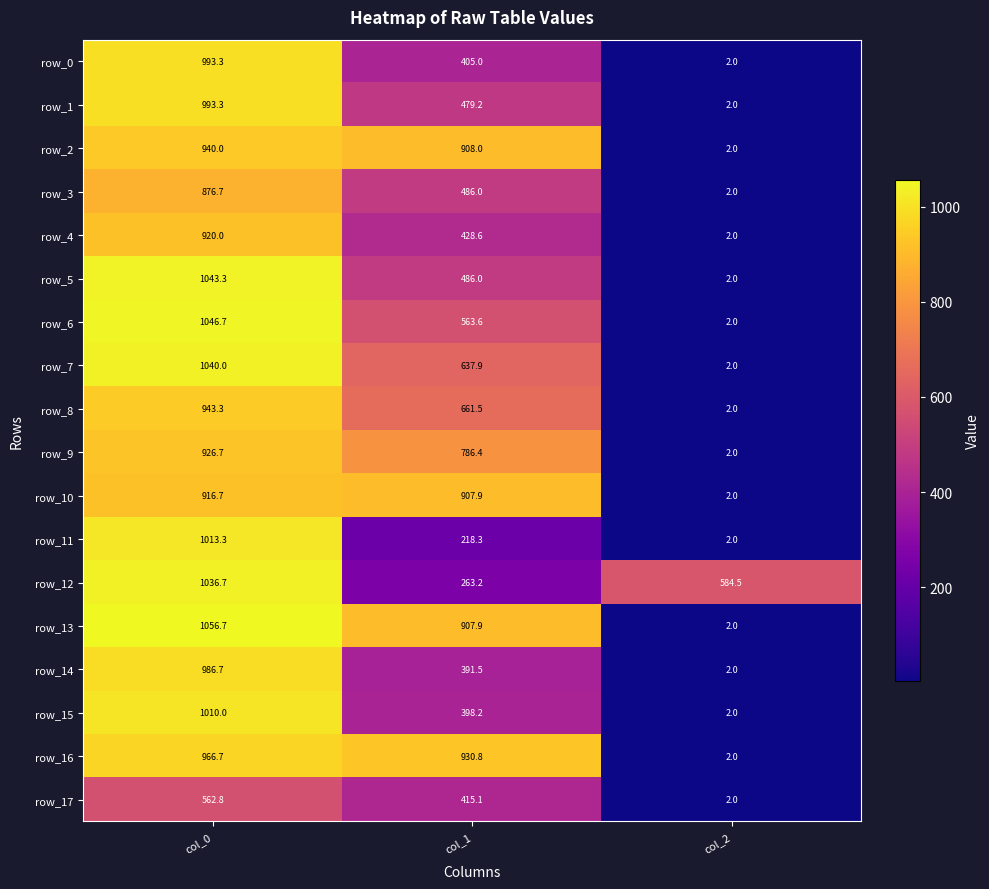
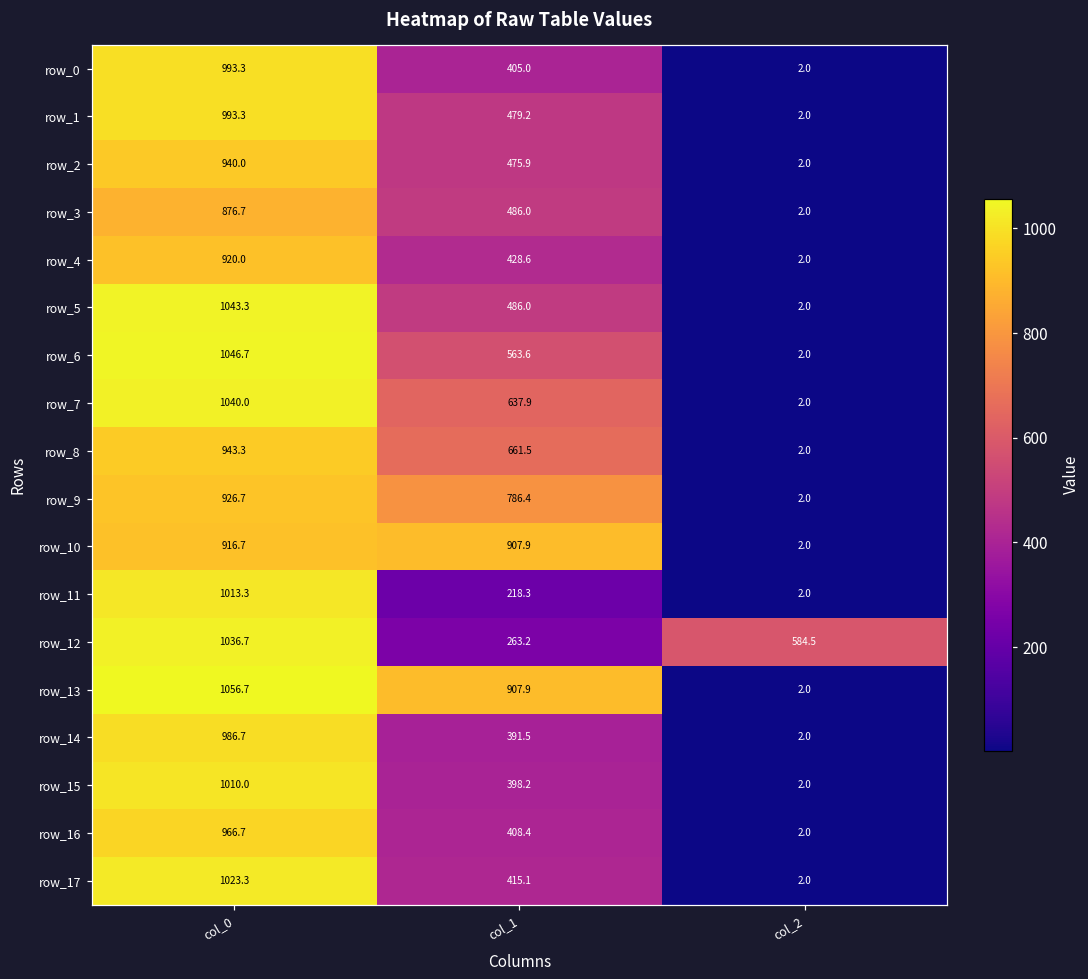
  {
    "row_0": {
      "col_0": 993.3,
      "col_1": 405.0,
      "col_2": 2.0
    },
    "row_1": {
      "col_0": 993.3,
      "col_1": 479.2,
      "col_2": 2.0
    },
    "row_2": {
      "col_0": 940.0,
-     "col_1": 908.0,
+     "col_1": 475.9,
      "col_2": 2.0
    },
    "row_3": {
      "col_0": 876.7,
      "col_1": 486.0,
      "col_2": 2.0
    },
    "row_4": {
      "col_0": 920.0,
      "col_1": 428.6,
      "col_2": 2.0
    },
    "row_5": {
      "col_0": 1043.3,
      "col_1": 486.0,
      "col_2": 2.0
    },
    "row_6": {
      "col_0": 1046.7,
      "col_1": 563.6,
      "col_2": 2.0
    },
    "row_7": {
      "col_0": 1040.0,
      "col_1": 637.9,
      "col_2": 2.0
    },
    "row_8": {
      "col_0": 943.3,
      "col_1": 661.5,
      "col_2": 2.0
    },
    "row_9": {
      "col_0": 926.7,
      "col_1": 786.4,
      "col_2": 2.0
    },
    "row_10": {
      "col_0": 916.7,
      "col_1": 907.9,
      "col_2": 2.0
    },
    "row_11": {
      "col_0": 1013.3,
      "col_1": 218.3,
      "col_2": 2.0
    },
    "row_12": {
      "col_0": 1036.7,
      "col_1": 263.2,
      "col_2": 584.5
    },
    "row_13": {
      "col_0": 1056.7,
      "col_1": 907.9,
      "col_2": 2.0
    },
    "row_14": {
      "col_0": 986.7,
      "col_1": 391.5,
      "col_2": 2.0
    },
    "row_15": {
      "col_0": 1010.0,
      "col_1": 398.2,
      "col_2": 2.0
    },
    "row_16": {
      "col_0": 966.7,
-     "col_1": 930.8,
+     "col_1": 408.4,
      "col_2": 2.0
    },
    "row_17": {
-     "col_0": 562.8,
+     "col_0": 1023.3,
      "col_1": 415.1,
      "col_2": 2.0
    }
  }
